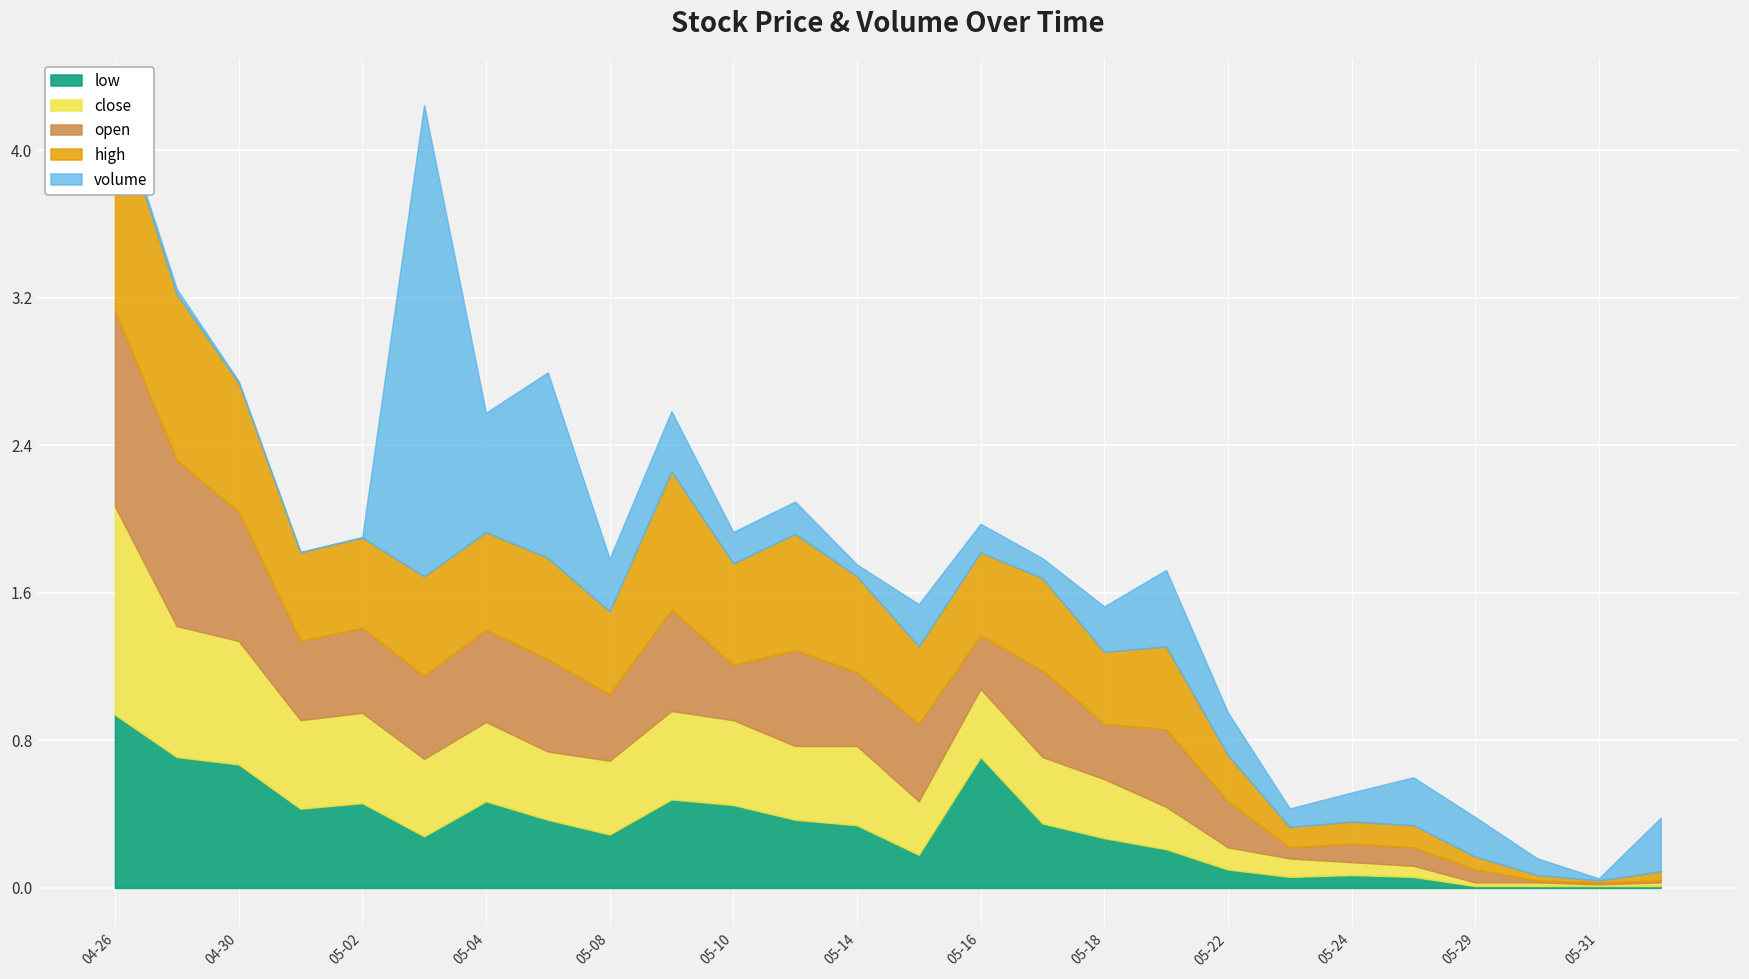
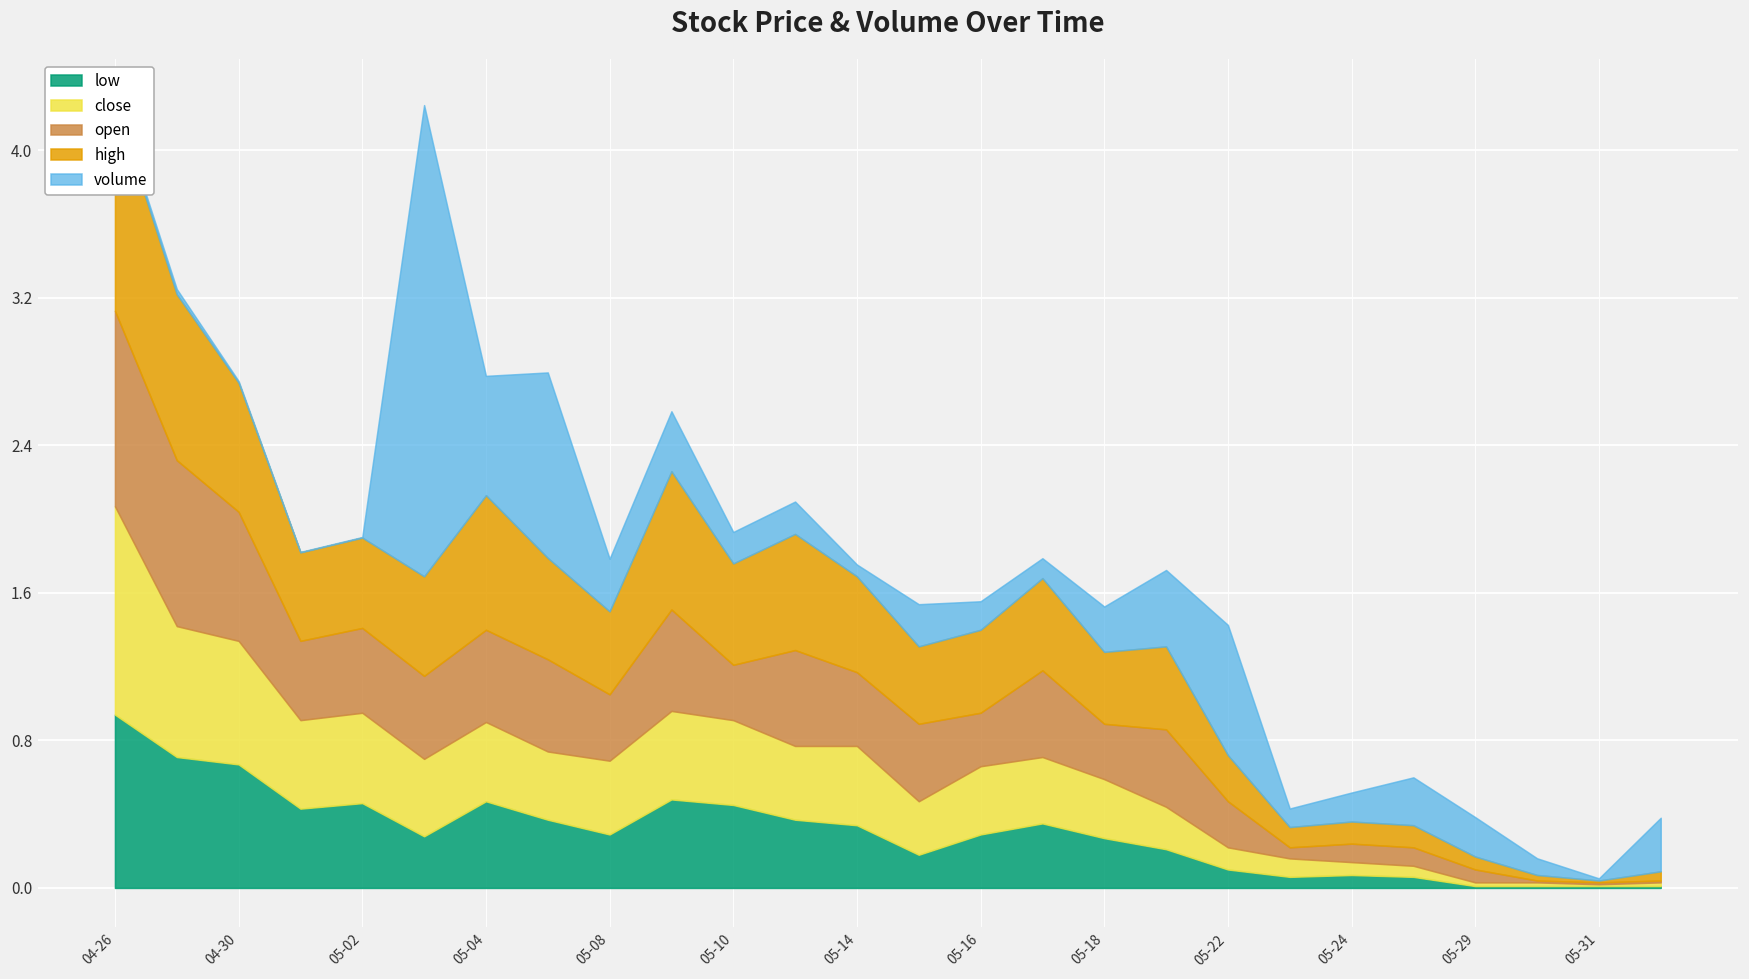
  {
    "low": {
      "04-26": 0.94,
      "04-30": 0.67,
      "05-02": 0.46,
      "05-04": 0.47,
      "05-08": 0.29,
      "05-10": 0.45,
      "05-14": 0.34,
-     "05-16": 0.71,
+     "05-16": 0.29,
      "05-18": 0.27,
      "05-22": 0.10,
      "05-24": 0.07
    },
    "close": {
      "04-26": 1.13,
      "04-30": 0.67,
      "05-02": 0.49,
      "05-04": 0.43,
      "05-08": 0.40,
      "05-10": 0.46,
      "05-14": 0.43,
      "05-16": 0.37,
      "05-18": 0.32,
      "05-22": 0.12,
      "05-24": 0.07,
      "05-29": 0.02
    },
    "open": {
      "04-26": 1.06,
      "04-30": 0.70,
      "05-02": 0.46,
      "05-04": 0.50,
      "05-08": 0.36,
      "05-10": 0.30,
      "05-14": 0.40,
      "05-16": 0.29,
      "05-18": 0.30,
      "05-22": 0.25,
      "05-24": 0.10,
      "05-29": 0.07
    },
    "high": {
-     "05-04": 0.53,
+     "05-04": 0.73,
      "05-08": 0.45,
      "05-10": 0.55,
      "05-14": 0.52,
      "05-16": 0.45,
      "05-18": 0.39,
      "05-22": 0.25,
      "05-24": 0.12,
      "05-29": 0.07
    },
    "volume": {
      "05-04": 0.65,
      "05-08": 0.29,
      "05-10": 0.17,
      "05-14": 0.06,
      "05-16": 0.15,
      "05-18": 0.25,
-     "05-22": 0.23,
+     "05-22": 0.71,
      "05-24": 0.16,
      "05-29": 0.21
    }
  }
